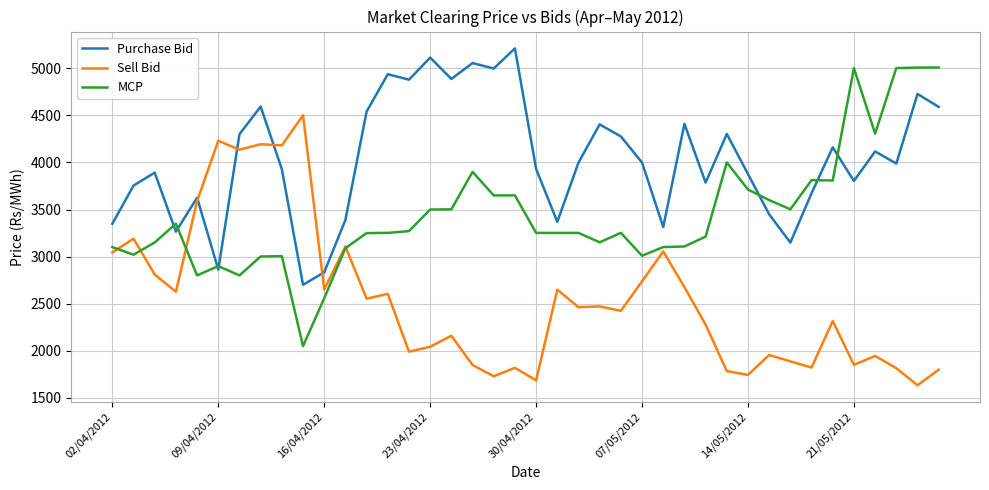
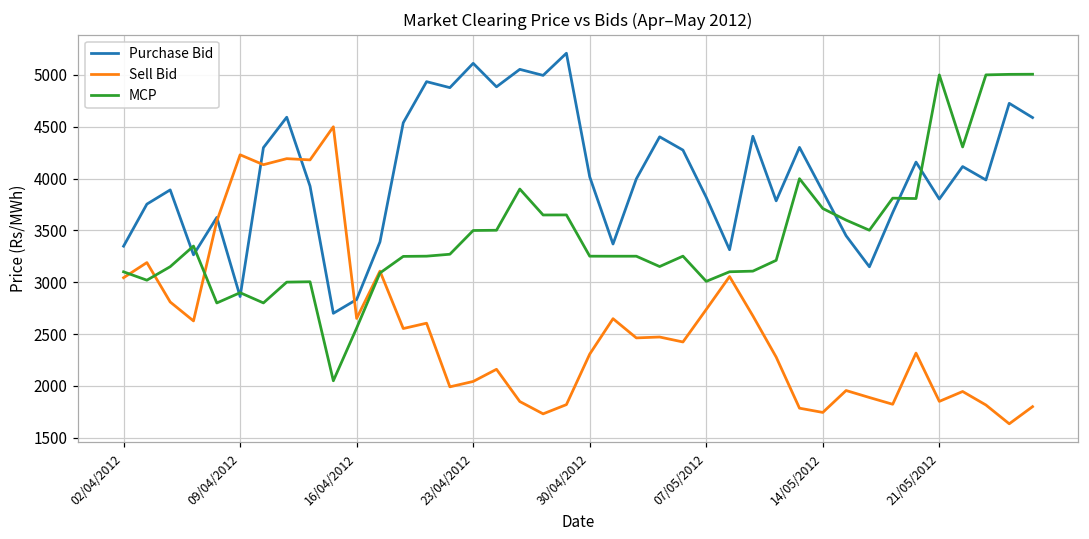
  {
    "Purchase Bid": {
      "02/04/2012": 3300,
      "09/04/2012": 2900,
      "16/04/2012": 2800,
      "23/04/2012": 5100,
-     "30/04/2012": 3900,
-     "07/05/2012": 4000,
+     "30/04/2012": 4000,
+     "07/05/2012": 3800,
      "14/05/2012": 3900,
      "21/05/2012": 3800
    },
    "Sell Bid": {
      "02/04/2012": 3000,
      "09/04/2012": 4200,
      "16/04/2012": 2700,
      "23/04/2012": 2000,
-     "30/04/2012": 1700,
+     "30/04/2012": 2300,
      "07/05/2012": 2700,
      "14/05/2012": 1700,
      "21/05/2012": 1900
    },
    "MCP": {
      "02/04/2012": 3100,
      "09/04/2012": 2900,
      "16/04/2012": 2600,
      "23/04/2012": 3500,
      "30/04/2012": 3300,
      "07/05/2012": 3000,
      "14/05/2012": 3700,
      "21/05/2012": 5000
    }
  }
